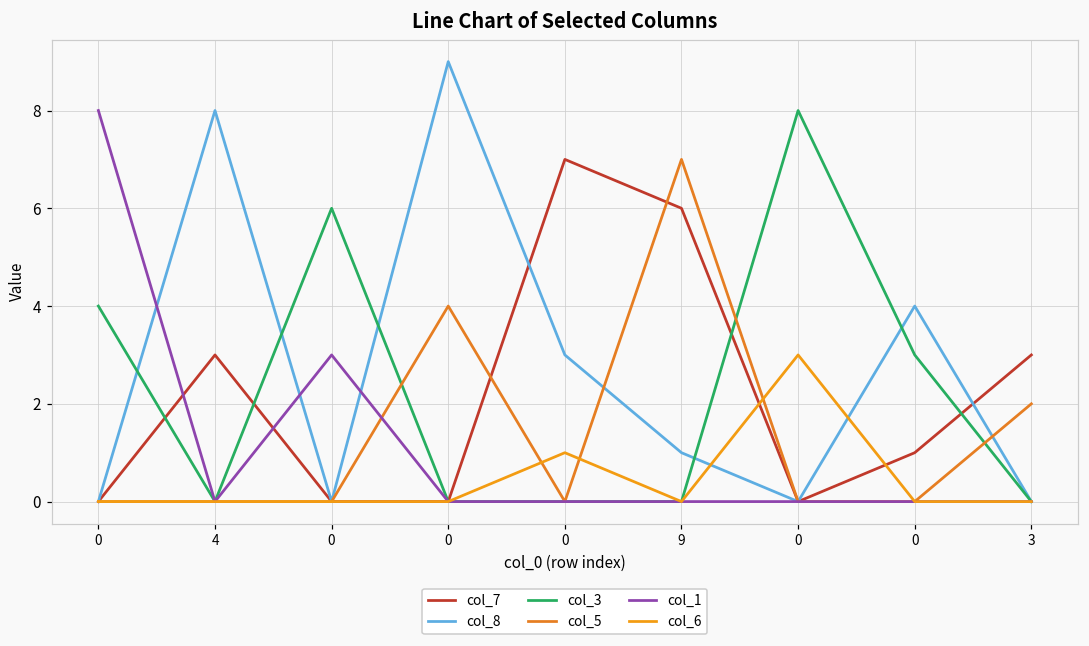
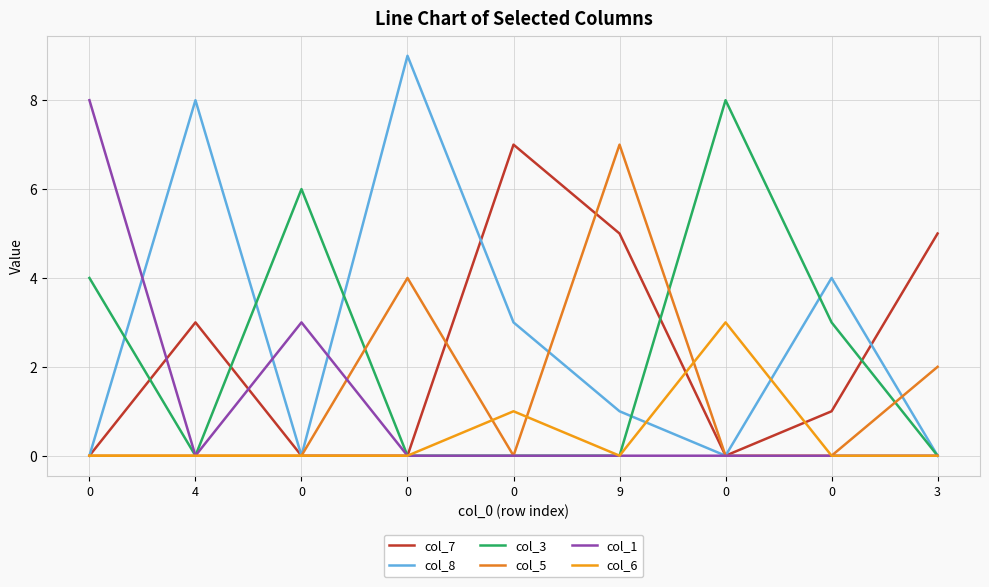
  {
    "col_7": {
      "4": 3,
-     "9": 6,
-     "3": 3
+     "9": 5,
+     "3": 5
    },
    "col_8": {
      "4": 8,
      "9": 1
    }
  }
